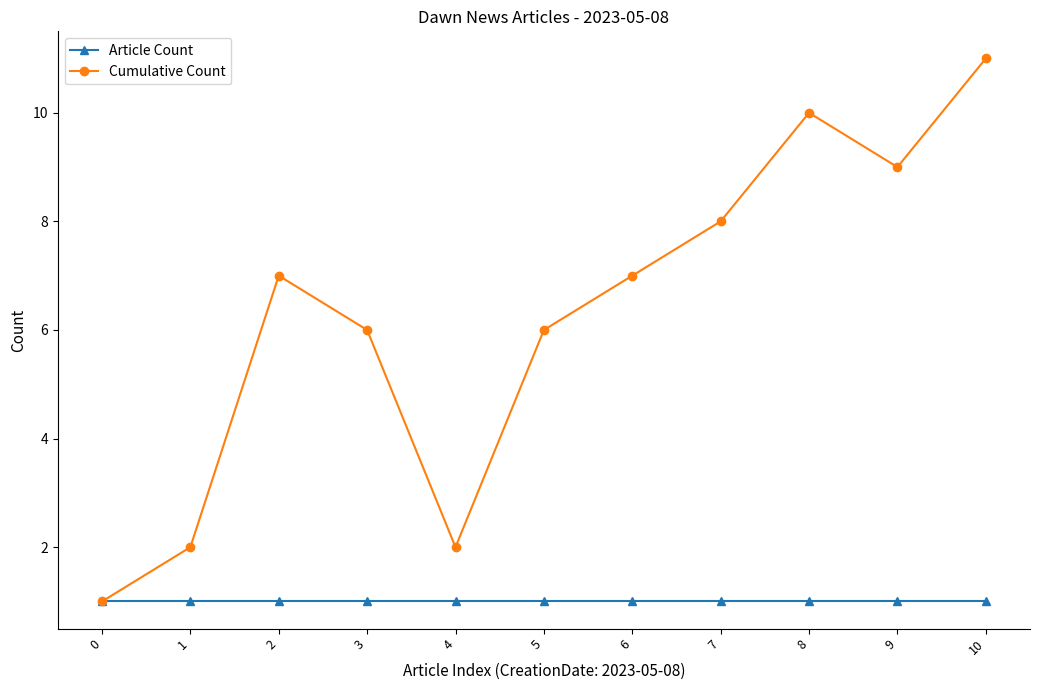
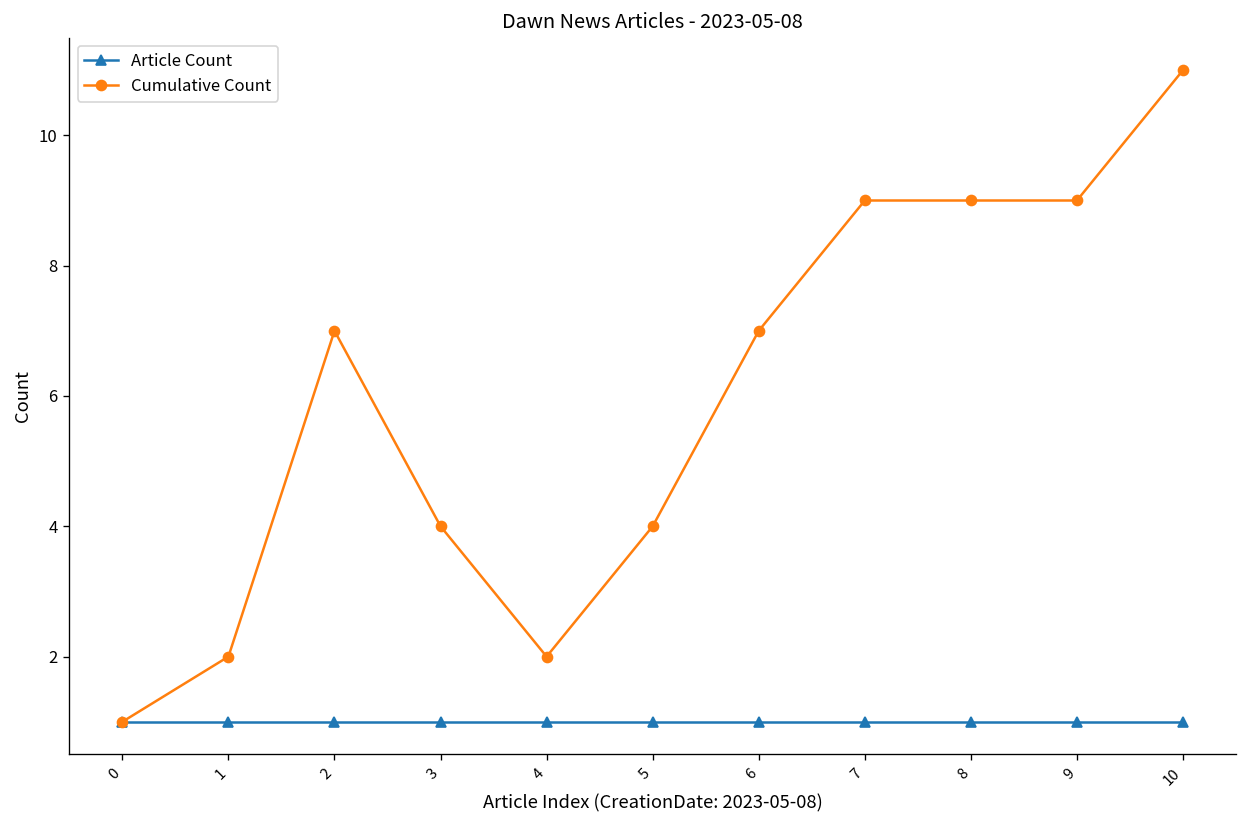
  {
    "Article Count": {
      "1": 1,
      "2": 1,
      "3": 1,
      "4": 1,
      "5": 1,
      "6": 1,
      "7": 1,
      "8": 1,
      "9": 1,
      "10": 1
    },
    "Cumulative Count": {
      "1": 2,
      "2": 7,
-     "3": 6,
+     "3": 4,
      "4": 2,
-     "5": 6,
+     "5": 4,
      "6": 7,
-     "7": 8,
-     "8": 10,
+     "7": 9,
+     "8": 9,
      "9": 9,
      "10": 11
    }
  }
